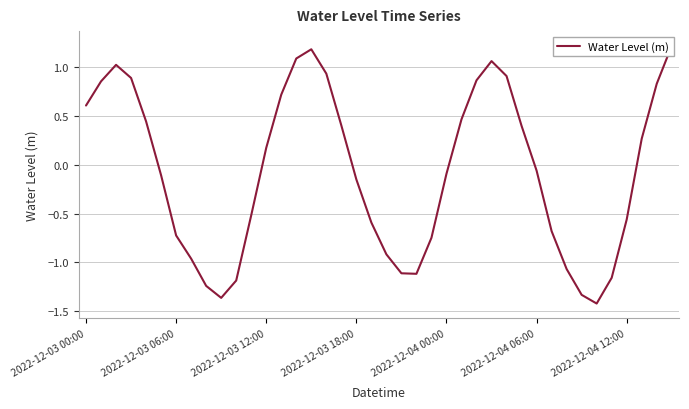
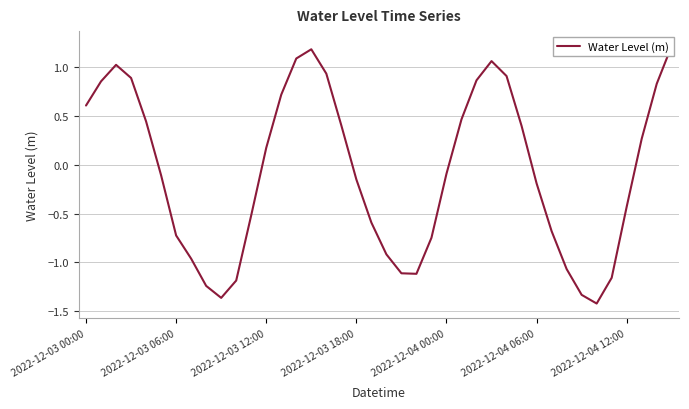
  {
    "2022-12-03 00:00": 0.6,
    "2022-12-03 06:00": -0.7,
    "2022-12-03 12:00": 0.2,
    "2022-12-03 18:00": -0.1,
    "2022-12-04 00:00": -0.1,
-   "2022-12-04 06:00": -0.1,
-   "2022-12-04 12:00": -0.6
+   "2022-12-04 06:00": -0.2,
+   "2022-12-04 12:00": -0.4
  }
